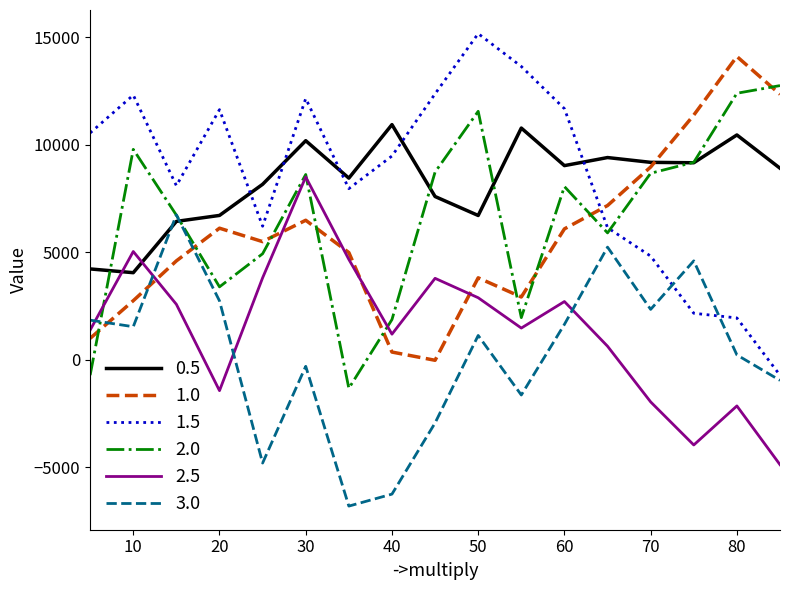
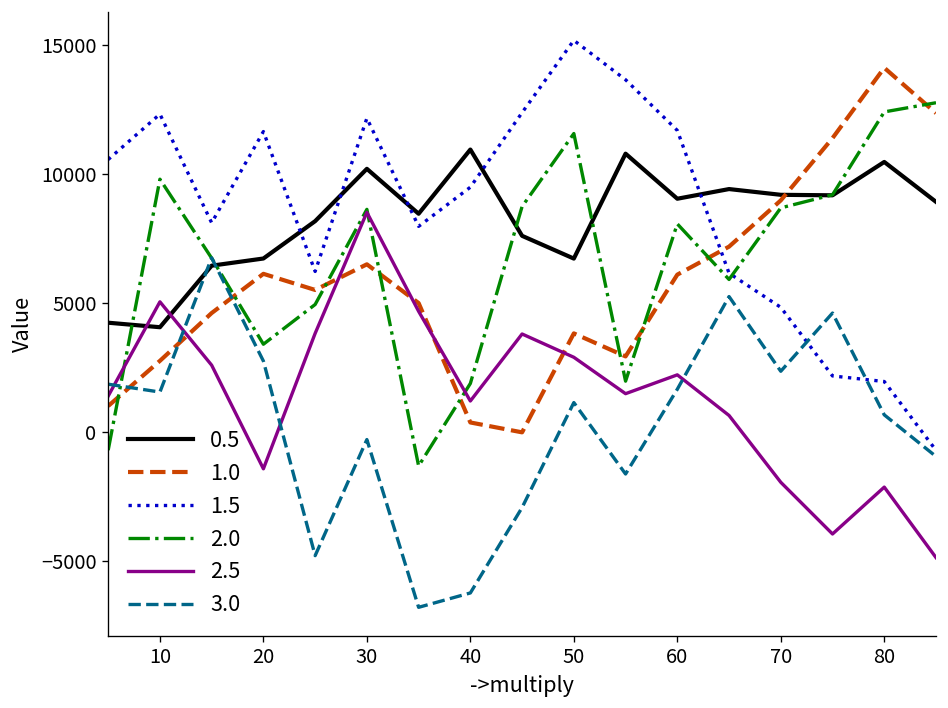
  {
    "0.5": {
      "10": 4000,
      "20": 6700,
      "30": 10200,
      "40": 10900,
      "50": 6700,
      "60": 9000,
      "70": 9200,
      "80": 10500
    },
    "1.0": {
      "10": 2700,
      "20": 6100,
      "30": 6500,
      "40": 400,
      "50": 3800,
      "60": 6100,
      "70": 9000,
      "80": 14100
    },
    "1.5": {
      "10": 12300,
      "20": 11600,
      "30": 12100,
      "40": 9500,
      "50": 15200,
      "60": 11700,
      "70": 4800,
      "80": 1900
    },
    "2.0": {
      "10": 9800,
      "20": 3400,
      "40": 1900,
      "50": 11600,
      "60": 8100,
      "70": 8700,
      "80": 12400
    },
    "2.5": {
      "10": 5000,
      "20": -1400,
      "40": 1200,
      "50": 2900,
-     "60": 2700,
+     "60": 2200,
      "70": -2000,
      "80": -2200
    },
    "3.0": {
      "10": 1500,
      "20": 2700,
      "30": -300,
      "40": -6300,
      "50": 1100,
      "60": 1600,
      "70": 2300,
-     "80": 200
+     "80": 700
    }
  }
